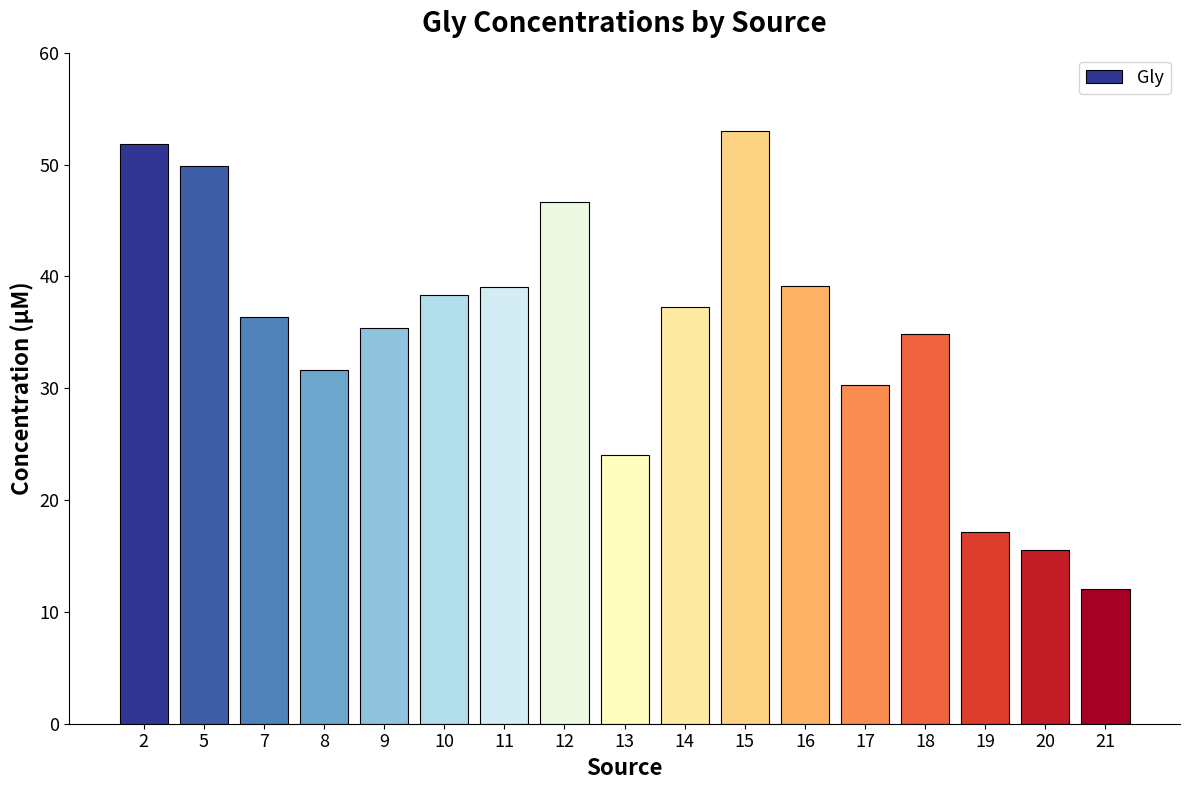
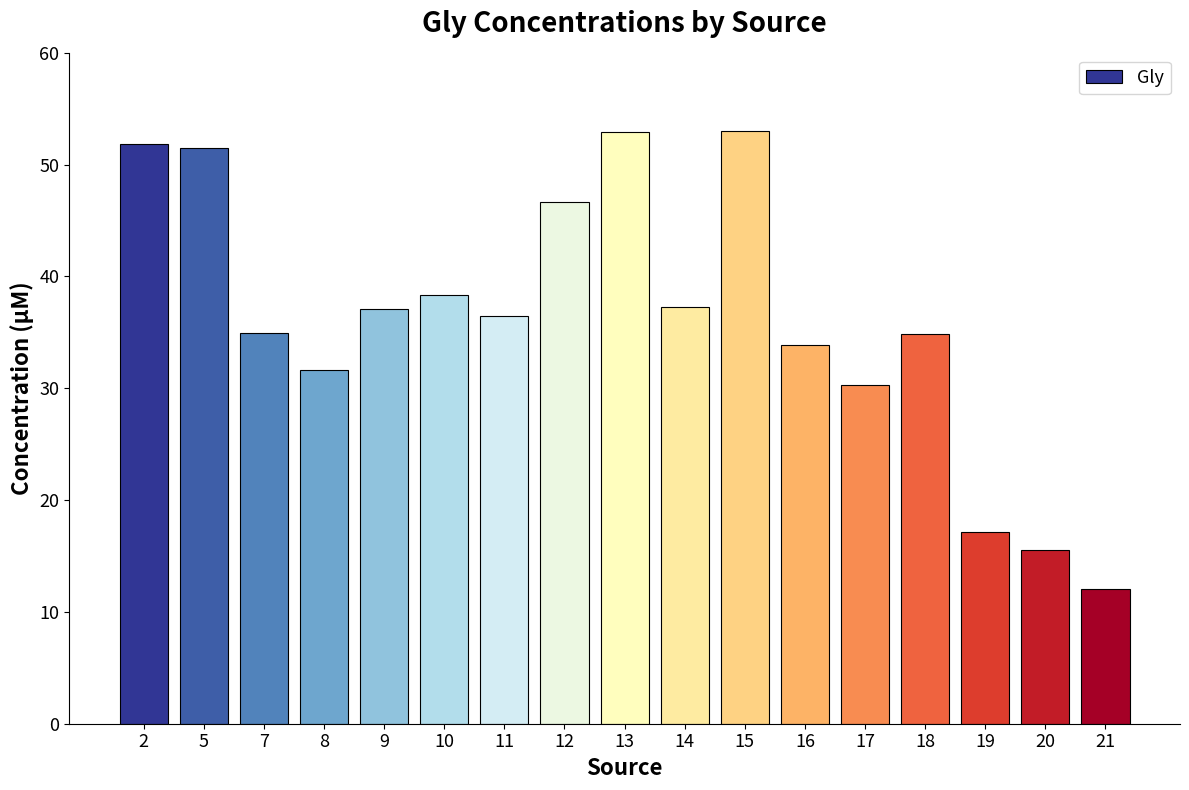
  {
    "2": 51.8,
-   "5": 49.9,
-   "7": 36.4,
+   "5": 51.5,
+   "7": 34.9,
    "8": 31.6,
-   "9": 35.3,
+   "9": 37.0,
    "10": 38.3,
-   "11": 39.0,
+   "11": 36.4,
    "12": 46.7,
-   "13": 24.0,
+   "13": 52.9,
    "14": 37.3,
    "15": 53.0,
-   "16": 39.1,
+   "16": 33.9,
    "17": 30.3,
    "18": 34.9,
    "19": 17.2,
    "20": 15.5,
    "21": 12.1
  }
